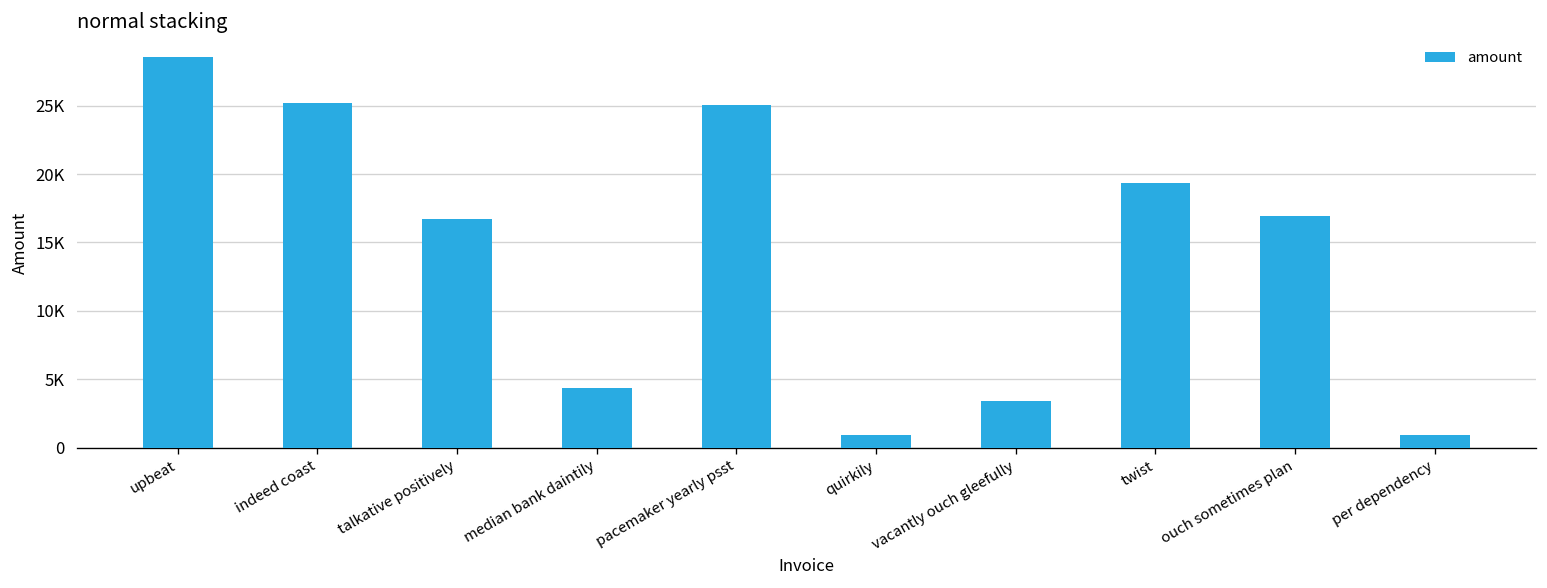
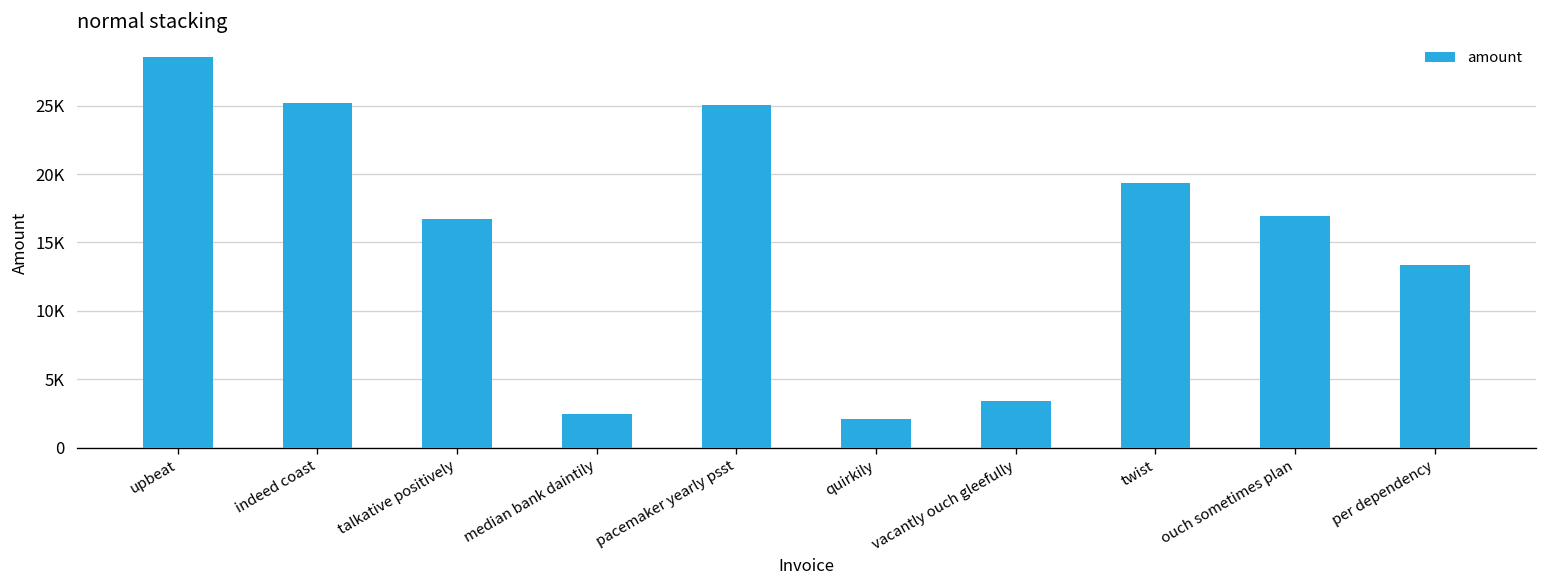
  {
    "upbeat": 28500,
    "indeed coast": 25200,
    "talkative positively": 16700,
-   "median bank daintily": 4300,
+   "median bank daintily": 2500,
    "pacemaker yearly psst": 25100,
-   "quirkily": 900,
+   "quirkily": 2100,
    "vacantly ouch gleefully": 3400,
    "twist": 19300,
    "ouch sometimes plan": 16900,
-   "per dependency": 1000
+   "per dependency": 13400
  }
